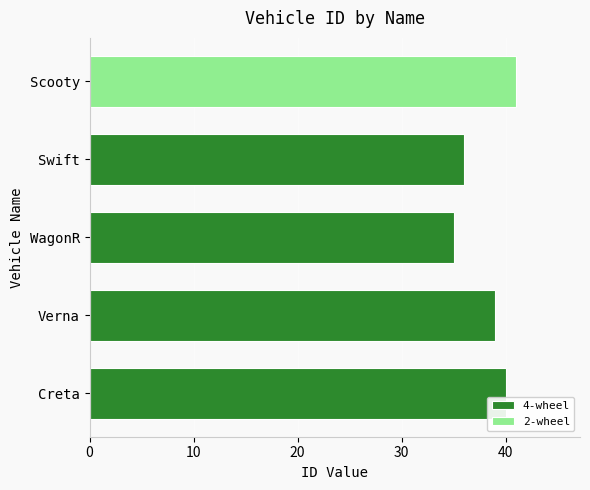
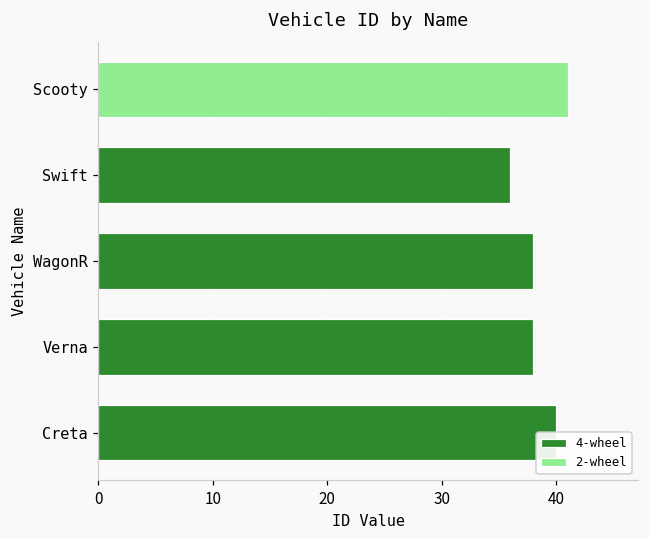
  {
    "4-wheel": {
      "Swift": 36,
-     "WagonR": 35,
-     "Verna": 39,
+     "WagonR": 38,
+     "Verna": 38,
      "Creta": 40
    },
    "2-wheel": {
      "Scooty": 41
    }
  }
